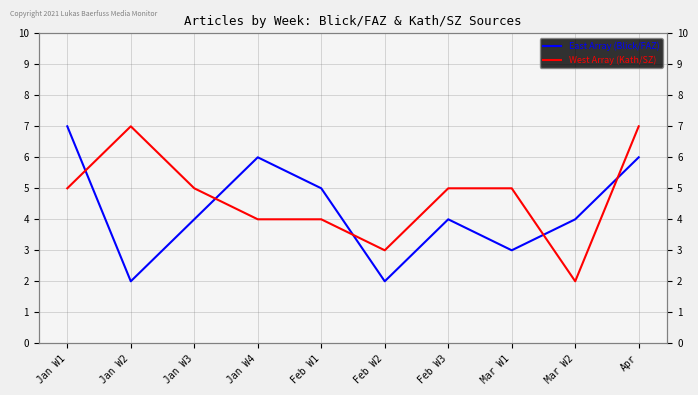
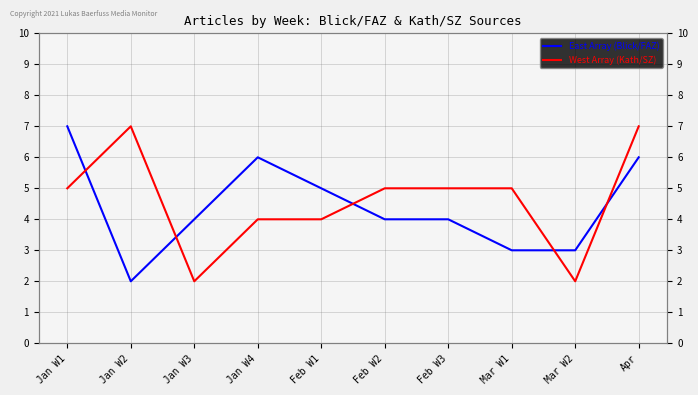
  {
    "East Array (Blick/FAZ)": {
      "Jan W1": 7,
      "Jan W2": 2,
      "Jan W3": 4,
      "Jan W4": 6,
      "Feb W1": 5,
-     "Feb W2": 2,
+     "Feb W2": 4,
      "Feb W3": 4,
      "Mar W1": 3,
-     "Mar W2": 4,
+     "Mar W2": 3,
      "Apr": 6
    },
    "West Array (Kath/SZ)": {
      "Jan W1": 5,
      "Jan W2": 7,
-     "Jan W3": 5,
+     "Jan W3": 2,
      "Jan W4": 4,
      "Feb W1": 4,
-     "Feb W2": 3,
+     "Feb W2": 5,
      "Feb W3": 5,
      "Mar W1": 5,
      "Mar W2": 2,
      "Apr": 7
    }
  }
